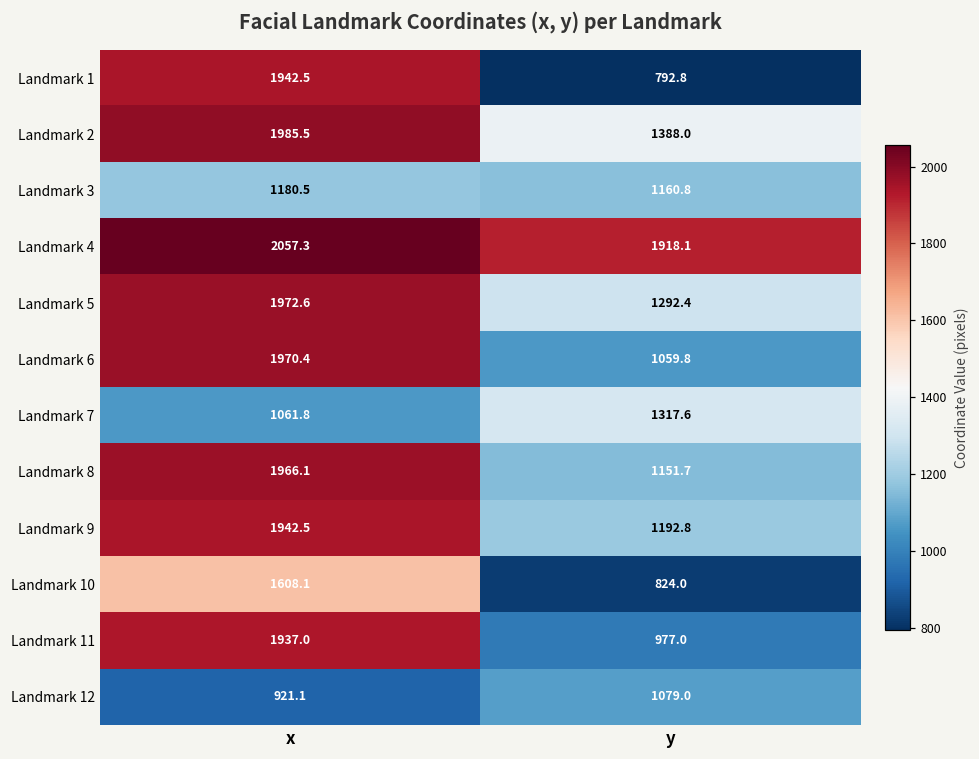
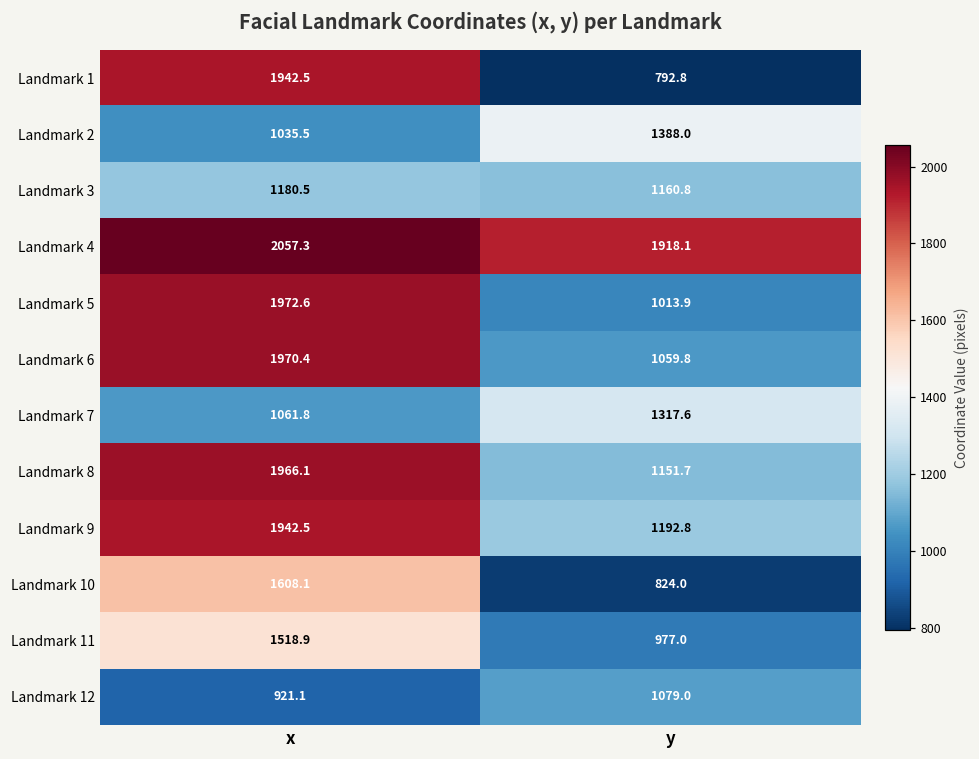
  {
    "Landmark 1": {
      "x": 1942.5,
      "y": 792.8
    },
    "Landmark 2": {
-     "x": 1985.5,
+     "x": 1035.5,
      "y": 1388.0
    },
    "Landmark 3": {
      "x": 1180.5,
      "y": 1160.8
    },
    "Landmark 4": {
      "x": 2057.3,
      "y": 1918.1
    },
    "Landmark 5": {
      "x": 1972.6,
-     "y": 1292.4
+     "y": 1013.9
    },
    "Landmark 6": {
      "x": 1970.4,
      "y": 1059.8
    },
    "Landmark 7": {
      "x": 1061.8,
      "y": 1317.6
    },
    "Landmark 8": {
      "x": 1966.1,
      "y": 1151.7
    },
    "Landmark 9": {
      "x": 1942.5,
      "y": 1192.8
    },
    "Landmark 10": {
      "x": 1608.1,
      "y": 824.0
    },
    "Landmark 11": {
-     "x": 1937.0,
+     "x": 1518.9,
      "y": 977.0
    },
    "Landmark 12": {
      "x": 921.1,
      "y": 1079.0
    }
  }
